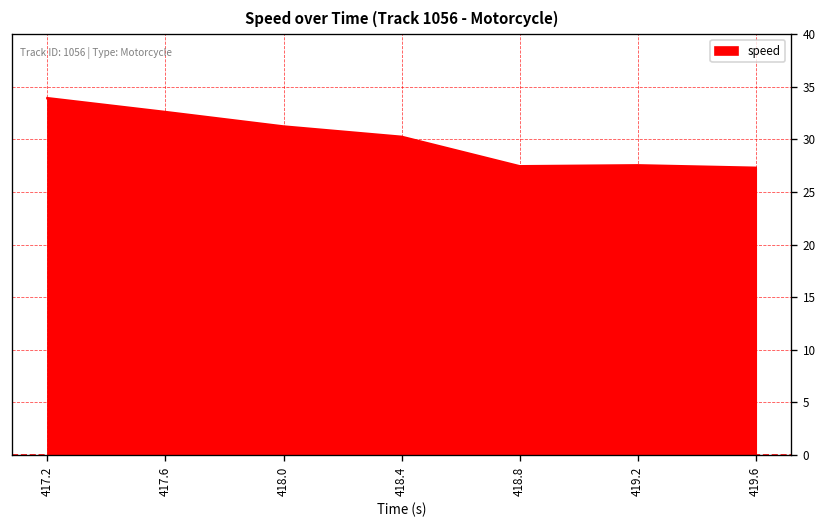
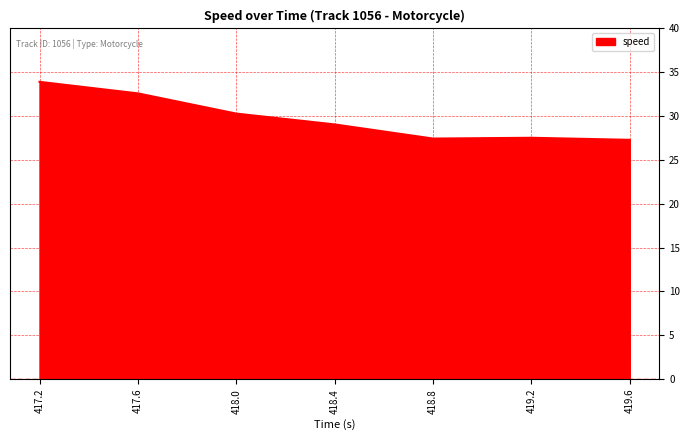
  {
    "417.2": 34,
    "417.6": 33,
-   "418.0": 31,
-   "418.4": 30,
+   "418.0": 30,
+   "418.4": 29,
    "418.8": 27,
    "419.2": 28,
    "419.6": 27
  }
